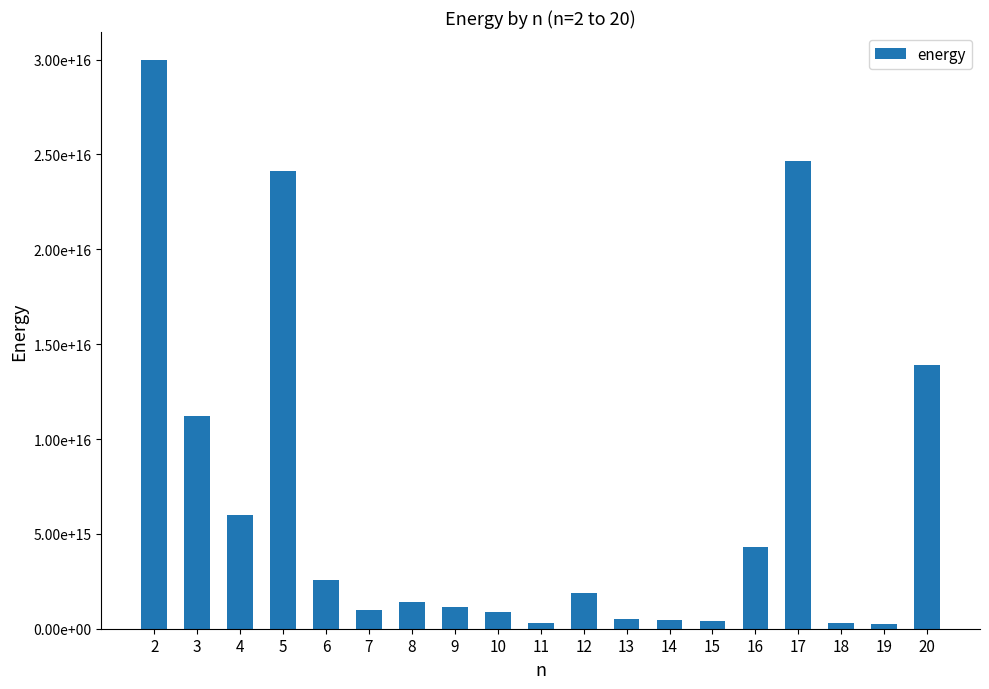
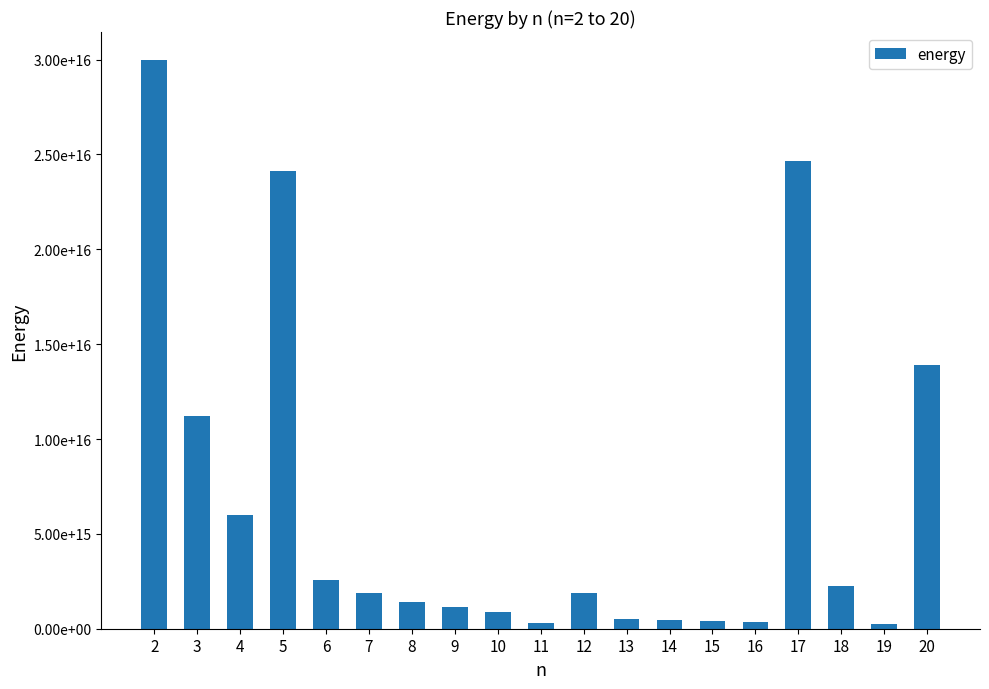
  {
    "2": 30000000000000000,
    "3": 11200000000000000,
    "4": 6000000000000000,
    "5": 24200000000000000,
    "6": 2600000000000000,
-   "7": 1000000000000000,
+   "7": 1900000000000000,
    "8": 1400000000000000,
    "9": 1100000000000000,
    "10": 900000000000000,
    "11": 300000000000000,
    "12": 1900000000000000,
    "13": 500000000000000,
    "14": 500000000000000,
    "15": 400000000000000,
-   "16": 4300000000000000,
+   "16": 400000000000000,
    "17": 24700000000000000,
-   "18": 300000000000000,
+   "18": 2200000000000000,
    "19": 200000000000000,
    "20": 13900000000000000
  }
